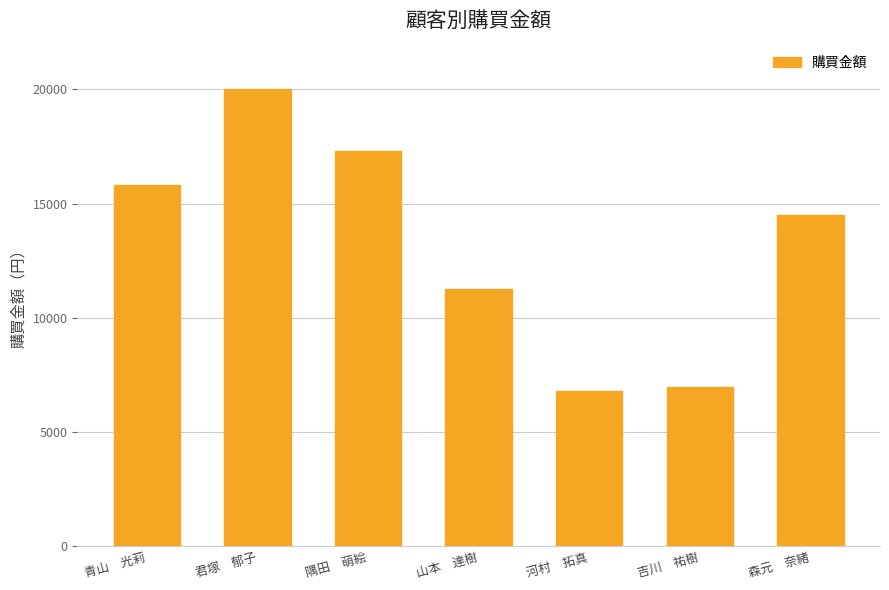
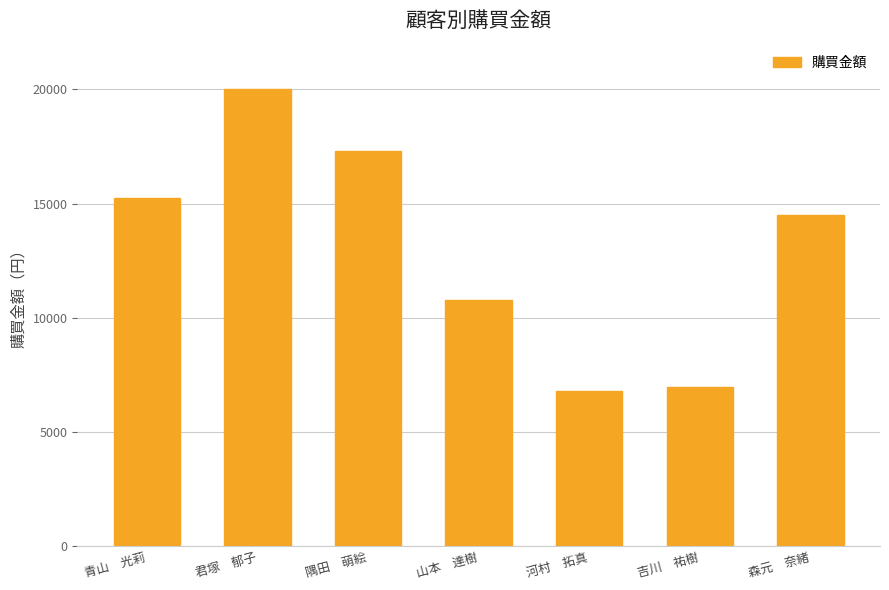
  {
-   "青山 光莉": 15800,
+   "青山 光莉": 15200,
    "君塚 郁子": 20000,
    "隅田 萌絵": 17300,
-   "山本 達樹": 11300,
+   "山本 達樹": 10800,
    "河村 拓真": 6800,
    "吉川 祐樹": 7000,
    "森元 奈緒": 14500
  }
